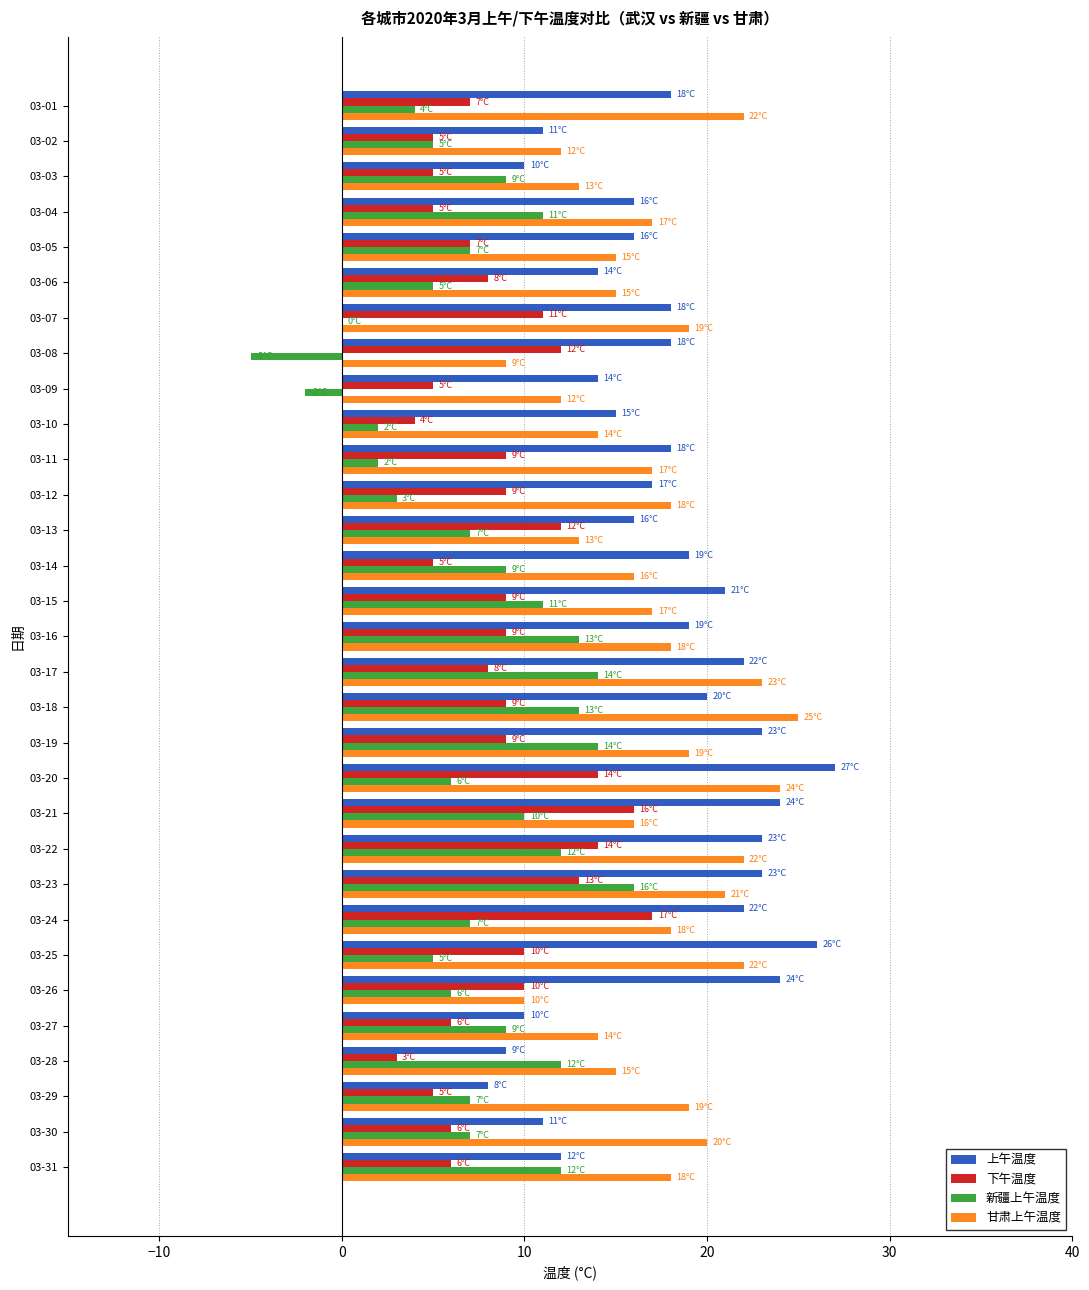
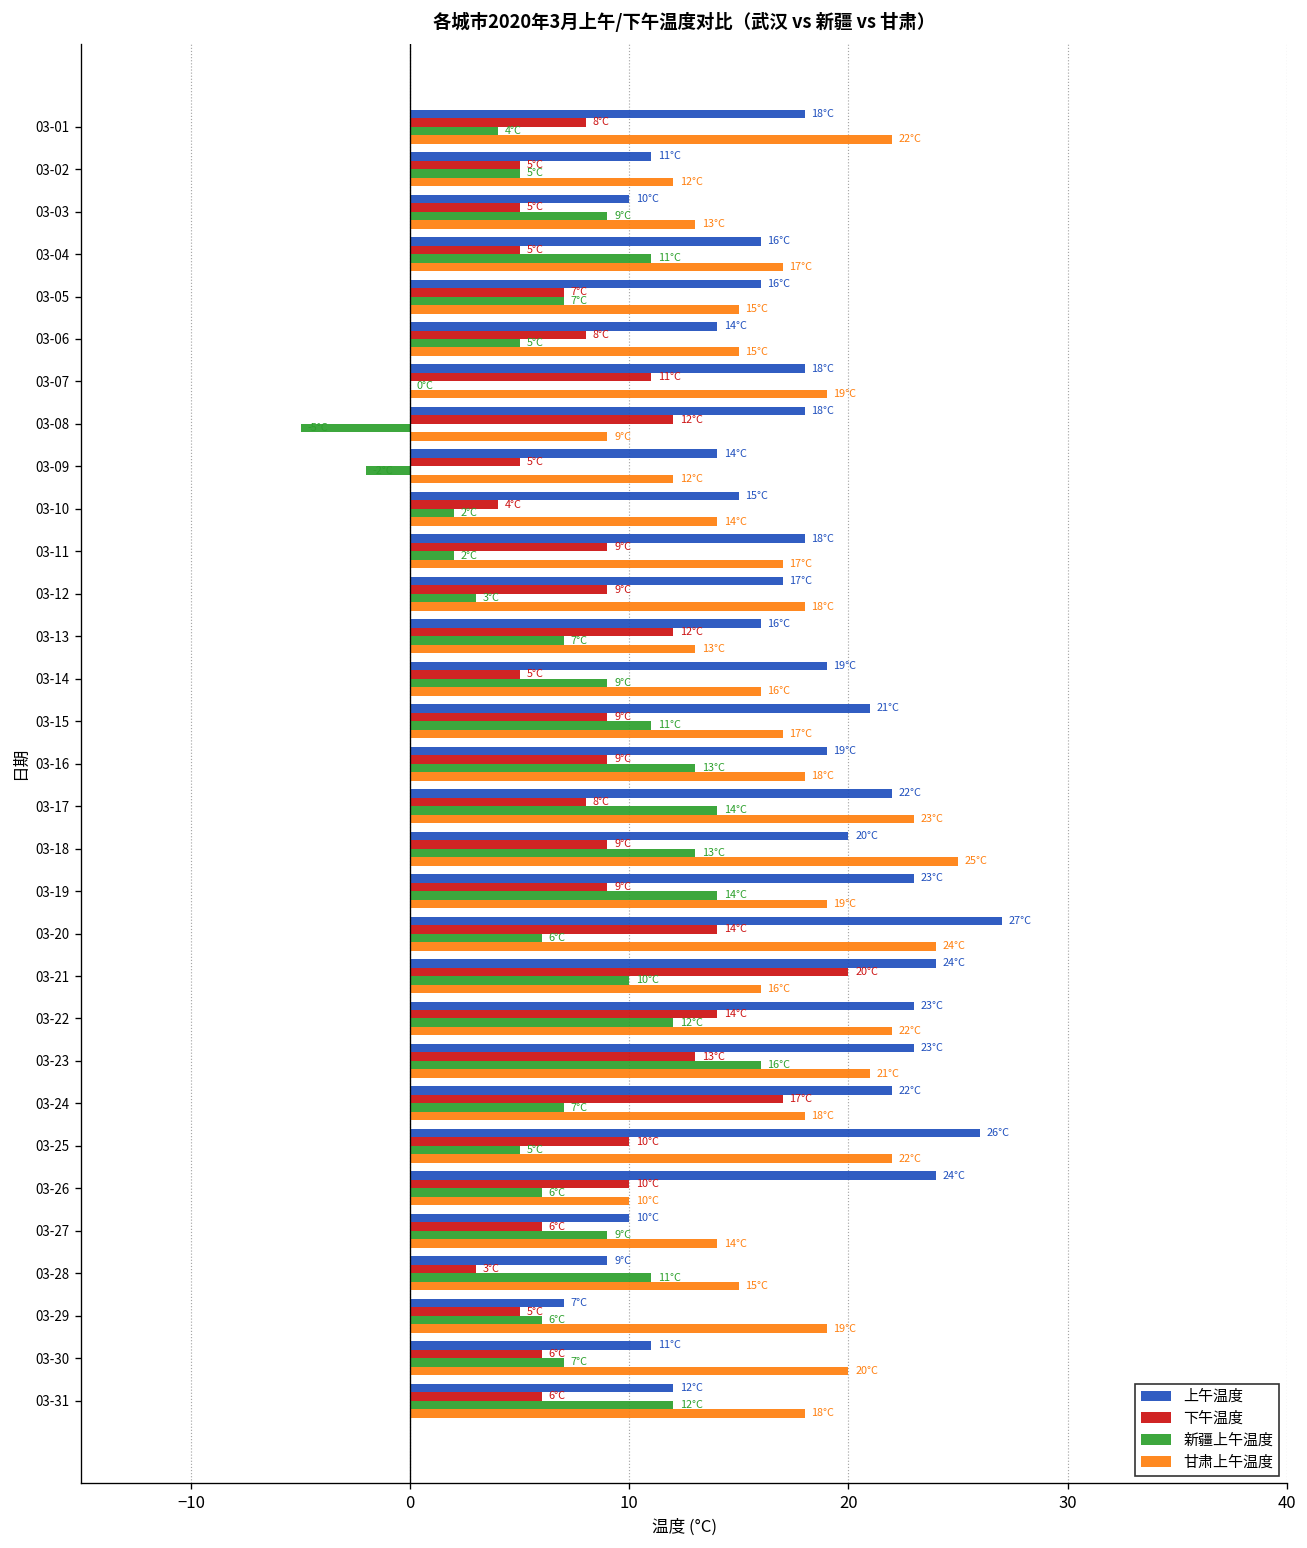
  {
    "上午温度": {
      "03-01": "18°C",
      "03-02": "11°C",
      "03-03": "10°C",
      "03-04": "16°C",
      "03-05": "16°C",
      "03-06": "14°C",
      "03-07": "18°C",
      "03-08": "18°C",
      "03-09": "14°C",
      "03-10": "15°C",
      "03-11": "18°C",
      "03-12": "17°C",
      "03-13": "16°C",
      "03-14": "19°C",
      "03-15": "21°C",
      "03-16": "19°C",
      "03-17": "22°C",
      "03-18": "20°C",
      "03-19": "23°C",
      "03-20": "27°C",
      "03-21": "24°C",
      "03-22": "23°C",
      "03-23": "23°C",
      "03-24": "22°C",
      "03-25": "26°C",
      "03-26": "24°C",
      "03-27": "10°C",
      "03-28": "9°C",
-     "03-29": "8°C",
+     "03-29": "7°C",
      "03-30": "11°C",
      "03-31": "12°C"
    },
    "下午温度": {
-     "03-01": "7°C",
+     "03-01": "8°C",
      "03-03": "5°C",
      "03-04": "5°C",
      "03-06": "8°C",
      "03-07": "11°C",
      "03-08": "12°C",
      "03-09": "5°C",
      "03-10": "4°C",
      "03-11": "9°C",
      "03-12": "9°C",
      "03-13": "12°C",
      "03-14": "5°C",
      "03-15": "9°C",
      "03-16": "9°C",
      "03-17": "8°C",
      "03-18": "9°C",
      "03-19": "9°C",
      "03-20": "14°C",
-     "03-21": "16°C",
+     "03-21": "20°C",
      "03-22": "14°C",
      "03-23": "13°C",
      "03-24": "17°C",
      "03-25": "10°C",
      "03-26": "10°C",
      "03-27": "6°C",
      "03-28": "3°C",
      "03-29": "5°C",
      "03-30": "6°C",
      "03-31": "6°C"
    },
    "新疆上午温度": {
      "03-01": "4°C",
      "03-03": "9°C",
      "03-04": "11°C",
      "03-06": "5°C",
      "03-07": "0°C",
      "03-10": "2°C",
      "03-11": "2°C",
      "03-12": "3°C",
      "03-13": "7°C",
      "03-14": "9°C",
      "03-15": "11°C",
      "03-16": "13°C",
      "03-17": "14°C",
      "03-18": "13°C",
      "03-19": "14°C",
      "03-20": "6°C",
      "03-21": "10°C",
      "03-22": "12°C",
      "03-23": "16°C",
      "03-24": "7°C",
      "03-25": "5°C",
      "03-26": "6°C",
      "03-27": "9°C",
-     "03-28": "12°C",
-     "03-29": "7°C",
+     "03-28": "11°C",
+     "03-29": "6°C",
      "03-30": "7°C",
      "03-31": "12°C"
    },
    "甘肃上午温度": {
      "03-01": "22°C",
      "03-02": "12°C",
      "03-03": "13°C",
      "03-04": "17°C",
      "03-05": "15°C",
      "03-06": "15°C",
      "03-07": "19°C",
      "03-08": "9°C",
      "03-09": "12°C",
      "03-10": "14°C",
      "03-11": "17°C",
      "03-12": "18°C",
      "03-13": "13°C",
      "03-14": "16°C",
      "03-15": "17°C",
      "03-16": "18°C",
      "03-17": "23°C",
      "03-18": "25°C",
      "03-19": "19°C",
      "03-20": "24°C",
      "03-21": "16°C",
      "03-22": "22°C",
      "03-23": "21°C",
      "03-24": "18°C",
      "03-25": "22°C",
      "03-26": "10°C",
      "03-27": "14°C",
      "03-28": "15°C",
      "03-29": "19°C",
      "03-30": "20°C",
      "03-31": "18°C"
    }
  }
